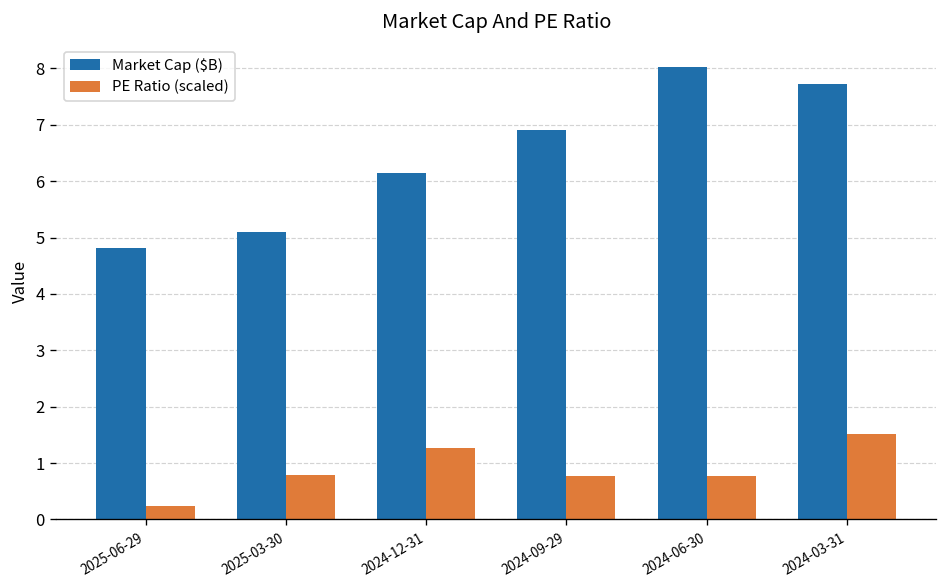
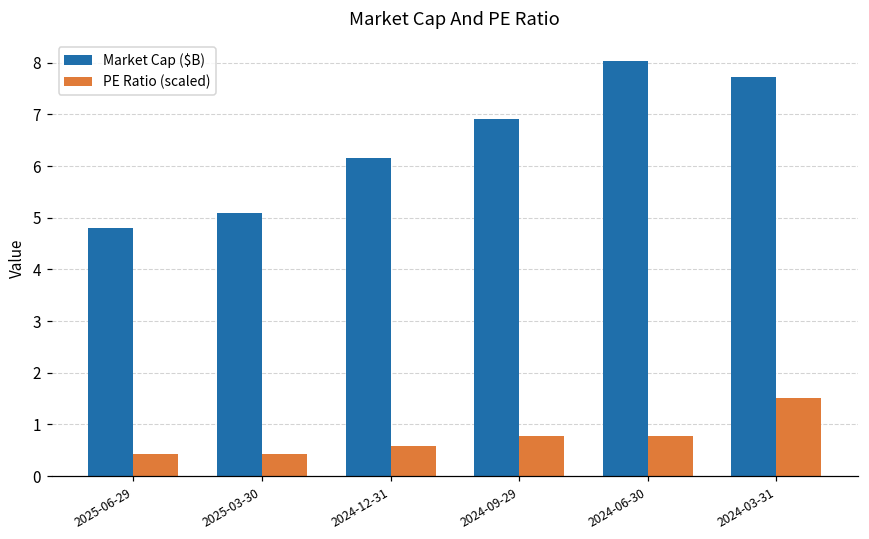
  {
    "Market Cap ($B)": {
      "2025-06-29": 4.8,
      "2025-03-30": 5.1,
      "2024-12-31": 6.2,
      "2024-09-29": 6.9,
      "2024-06-30": 8.0,
      "2024-03-31": 7.7
    },
    "PE Ratio (scaled)": {
-     "2025-06-29": 0.2,
-     "2025-03-30": 0.8,
-     "2024-12-31": 1.3,
+     "2025-06-29": 0.4,
+     "2025-03-30": 0.4,
+     "2024-12-31": 0.6,
      "2024-09-29": 0.8,
      "2024-06-30": 0.8,
      "2024-03-31": 1.5
    }
  }
